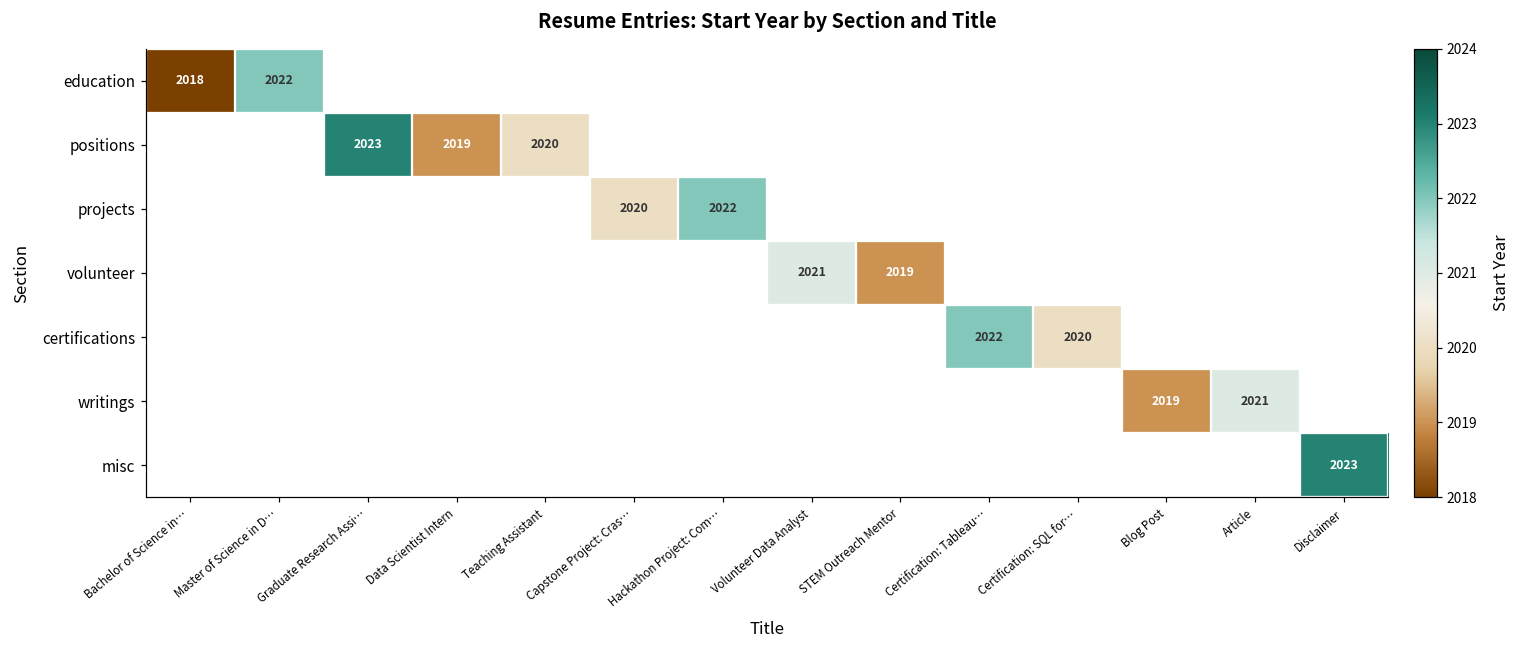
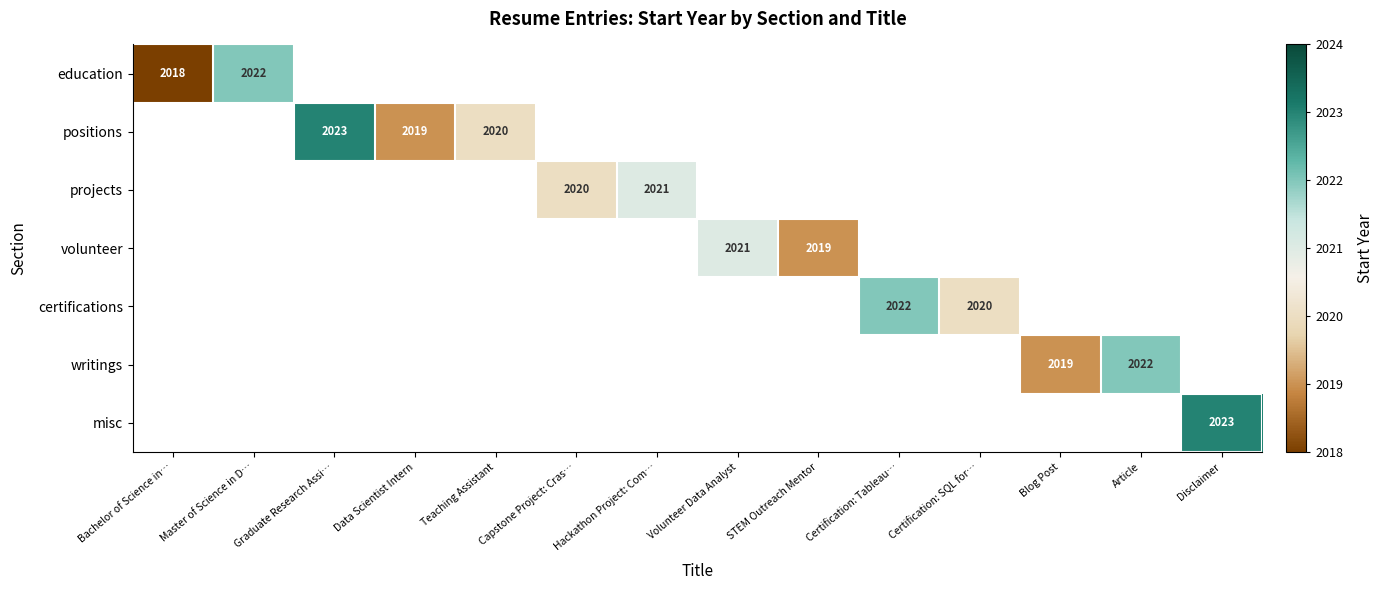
  {
    "education": {
      "Bachelor of Science in…": 2018,
      "Master of Science in D…": 2022
    },
    "positions": {
      "Graduate Research Assi…": 2023,
      "Data Scientist Intern": 2019,
      "Teaching Assistant": 2020
    },
    "projects": {
      "Capstone Project: Cras…": 2020,
-     "Hackathon Project: Com…": 2022
+     "Hackathon Project: Com…": 2021
    },
    "volunteer": {
      "Volunteer Data Analyst": 2021,
      "STEM Outreach Mentor": 2019
    },
    "certifications": {
      "Certification: Tableau…": 2022,
      "Certification: SQL for…": 2020
    },
    "writings": {
      "Blog Post": 2019,
-     "Article": 2021
+     "Article": 2022
    },
    "misc": {
      "Disclaimer": 2023
    }
  }
